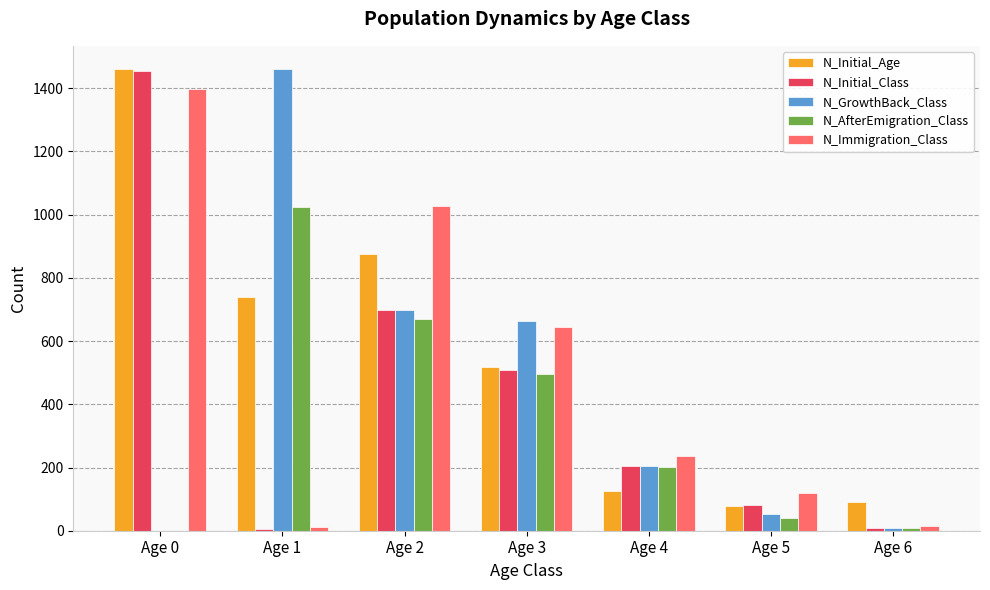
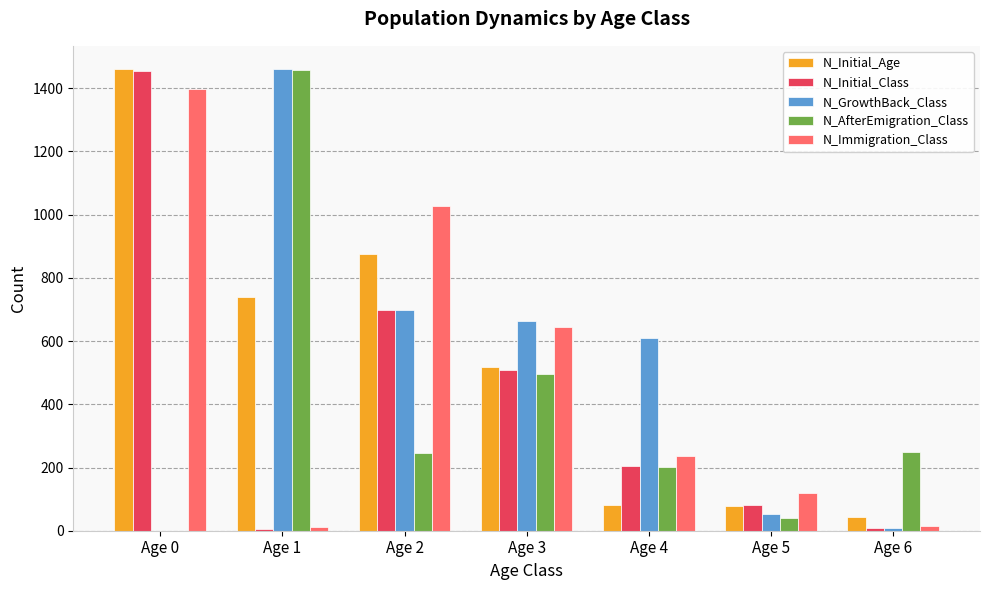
  {
    "N_Initial_Age": {
      "Age 0": 1460,
      "Age 1": 740,
      "Age 2": 880,
      "Age 3": 520,
-     "Age 4": 130,
+     "Age 4": 80,
      "Age 5": 80,
-     "Age 6": 90
+     "Age 6": 40
    },
    "N_GrowthBack_Class": {
      "Age 0": 0,
      "Age 1": 1460,
      "Age 2": 700,
      "Age 3": 660,
-     "Age 4": 210,
+     "Age 4": 610,
      "Age 5": 50,
      "Age 6": 10
    },
    "N_AfterEmigration_Class": {
      "Age 0": 0,
-     "Age 1": 1020,
-     "Age 2": 670,
+     "Age 1": 1460,
+     "Age 2": 250,
      "Age 3": 500,
      "Age 4": 200,
      "Age 5": 40,
-     "Age 6": 10
+     "Age 6": 250
    }
  }
